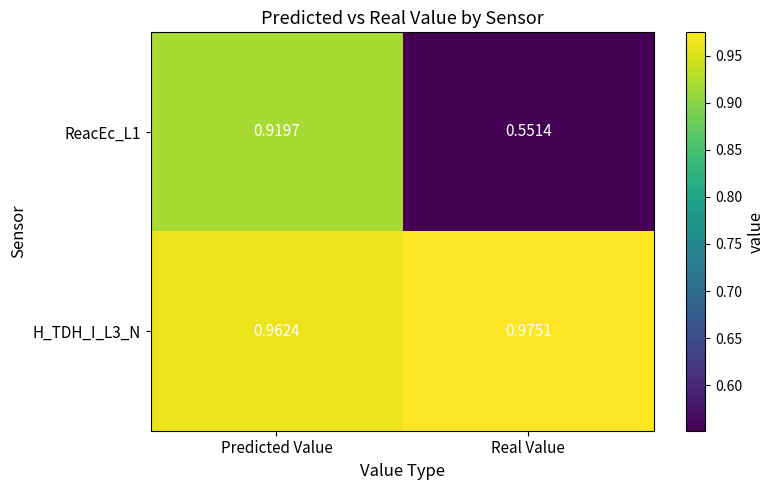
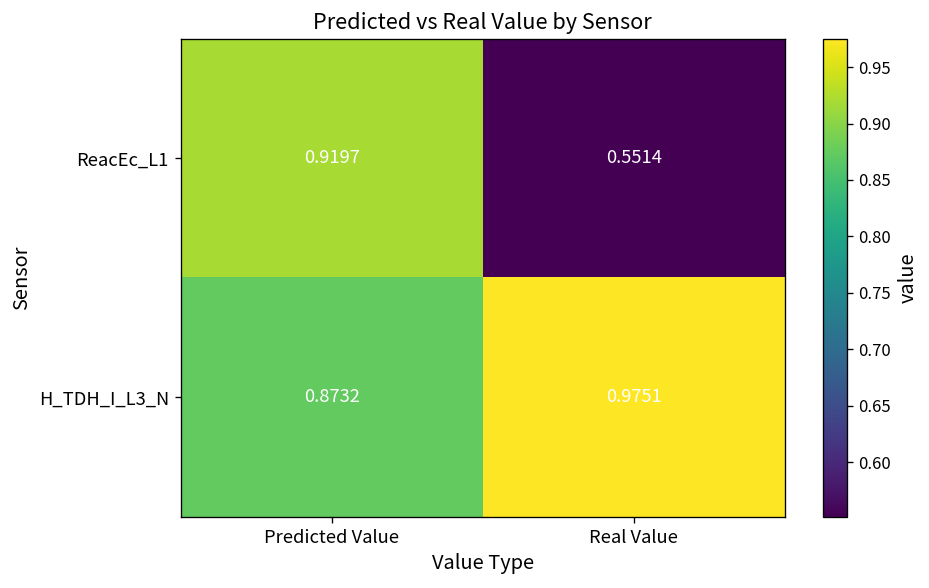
  {
    "ReacEc_L1": {
      "Predicted Value": 0.9197,
      "Real Value": 0.5514
    },
    "H_TDH_I_L3_N": {
-     "Predicted Value": 0.9624,
+     "Predicted Value": 0.8732,
      "Real Value": 0.9751
    }
  }
